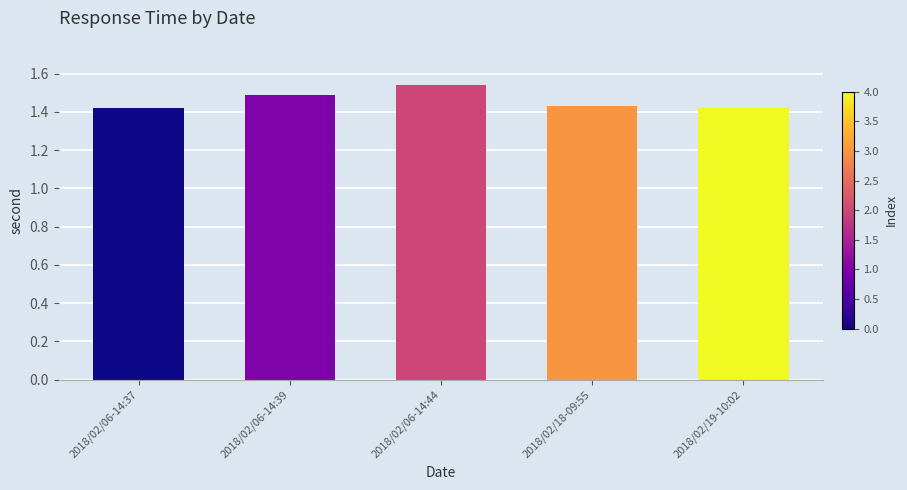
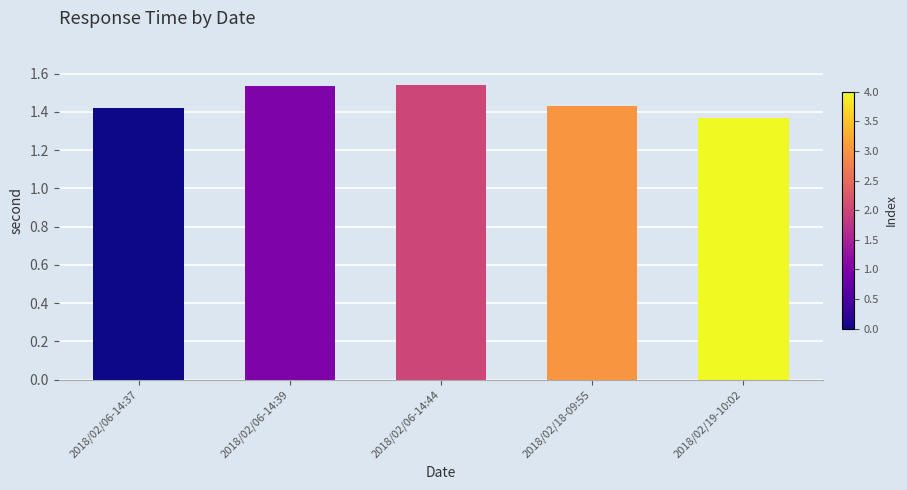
  {
    "2018/02/06-14:37": 1.42,
-   "2018/02/06-14:39": 1.49,
+   "2018/02/06-14:39": 1.54,
    "2018/02/06-14:44": 1.54,
    "2018/02/18-09:55": 1.43,
-   "2018/02/19-10:02": 1.42
+   "2018/02/19-10:02": 1.37
  }
